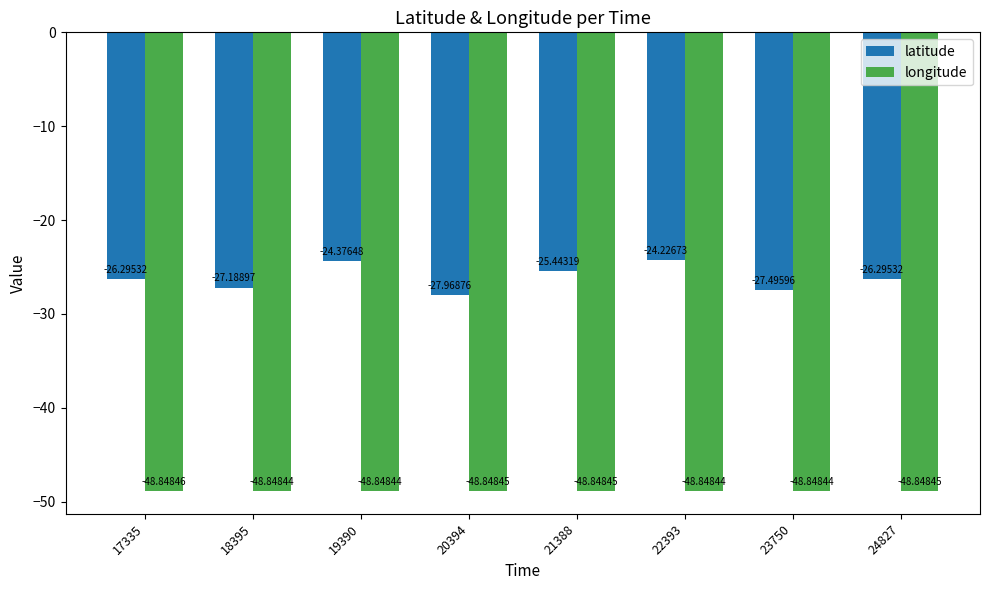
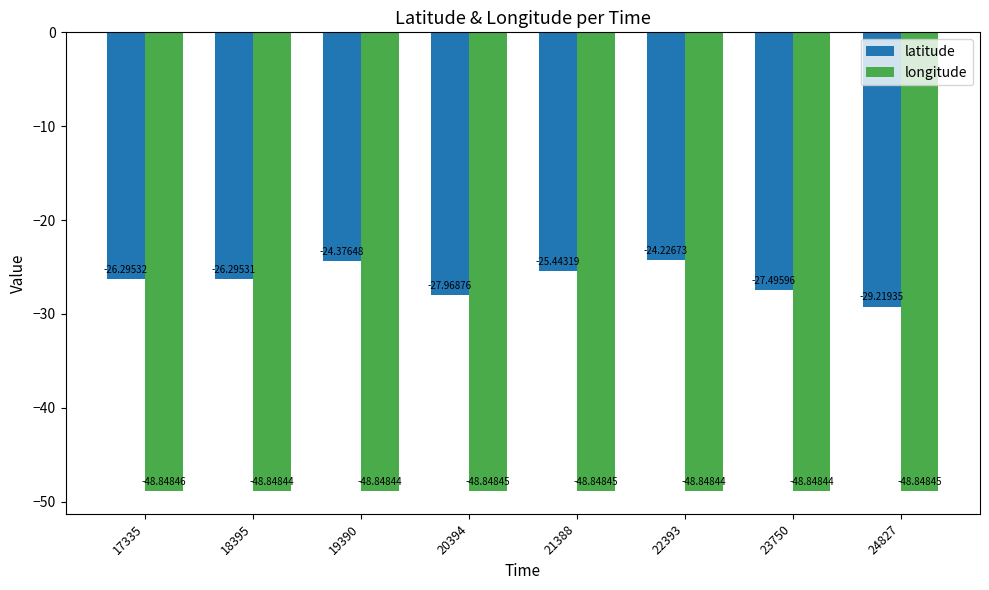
  {
    "latitude": {
      "17335": -26.29532,
-     "18395": -27.18897,
+     "18395": -26.29531,
      "19390": -24.37648,
      "20394": -27.96876,
      "21388": -25.44319,
      "22393": -24.22673,
      "23750": -27.49596,
-     "24827": -26.29532
+     "24827": -29.21935
    },
    "longitude": {
      "17335": -48.84846,
      "18395": -48.84844,
      "19390": -48.84844,
      "20394": -48.84845,
      "21388": -48.84845,
      "22393": -48.84844,
      "23750": -48.84844,
      "24827": -48.84845
    }
  }
